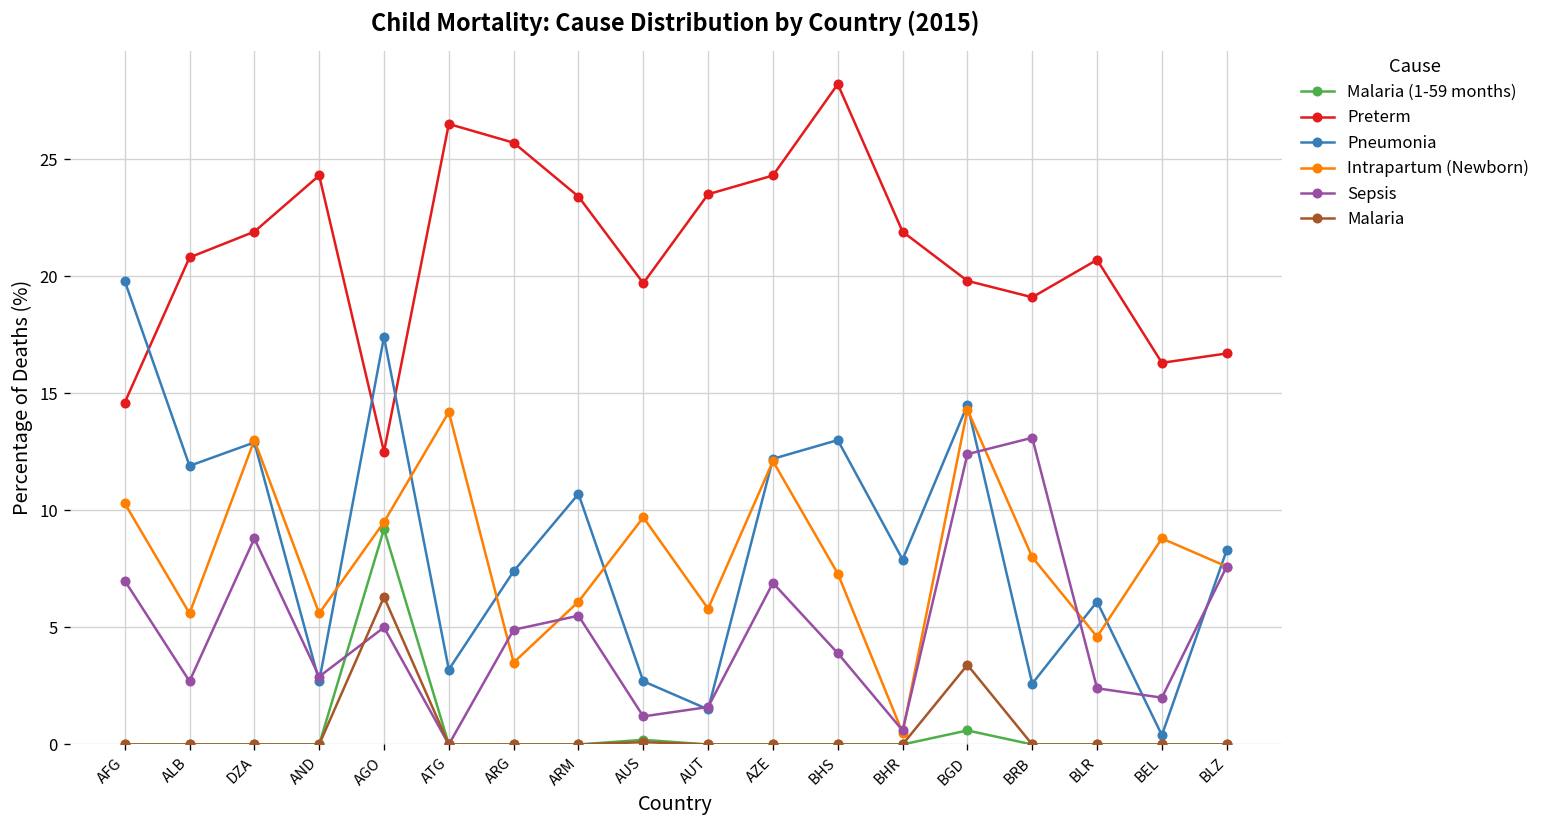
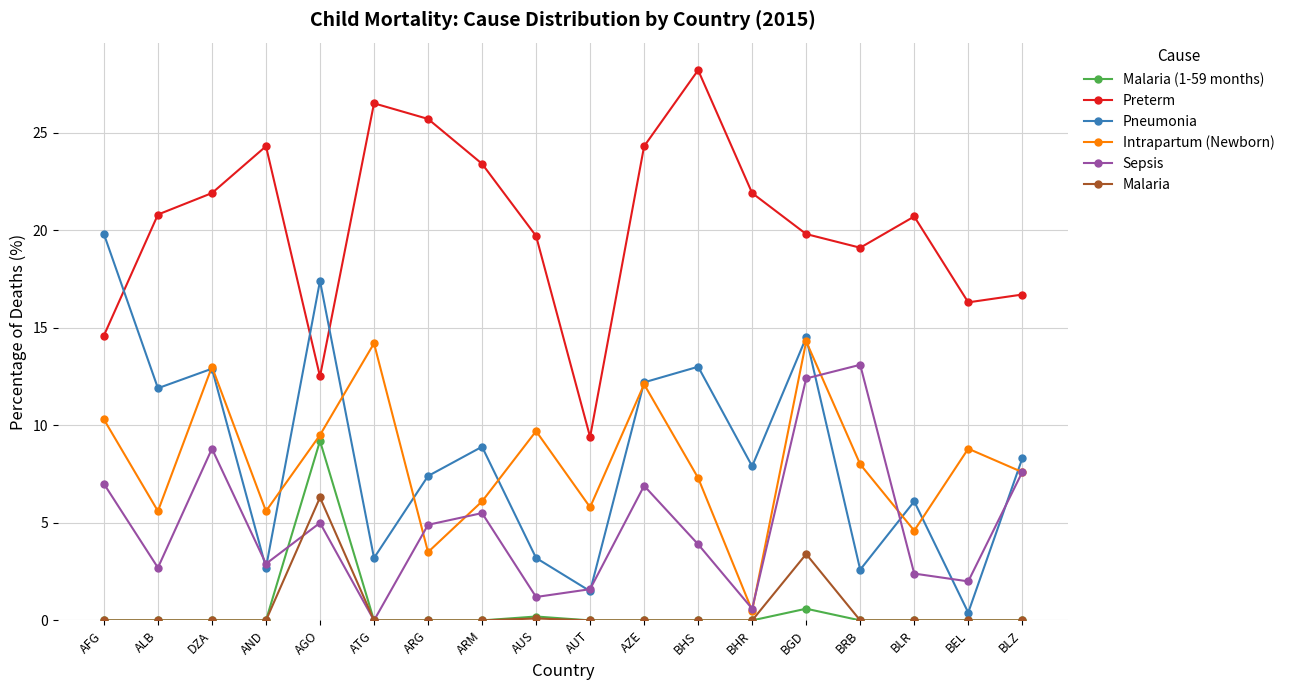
  {
    "Malaria (1-59 months)": {
      "AGO": 9.2,
      "BGD": 0.6
    },
    "Preterm": {
      "AFG": 14.6,
      "ALB": 20.8,
      "DZA": 21.9,
      "AND": 24.3,
      "AGO": 12.5,
      "ATG": 26.5,
      "ARG": 25.7,
      "ARM": 23.4,
      "AUS": 19.7,
-     "AUT": 23.5,
+     "AUT": 9.4,
      "AZE": 24.3,
      "BHS": 28.2,
      "BHR": 21.9,
      "BGD": 19.8,
      "BRB": 19.1,
      "BLR": 20.7,
      "BEL": 16.3,
      "BLZ": 16.7
    },
    "Pneumonia": {
      "AFG": 19.8,
      "ALB": 11.9,
      "AND": 2.7,
      "AGO": 17.4,
      "ATG": 3.2,
      "ARG": 7.4,
-     "ARM": 10.7,
-     "AUS": 2.7,
+     "ARM": 8.9,
+     "AUS": 3.2,
      "BHS": 13.0,
      "BHR": 7.9,
      "BGD": 14.5,
      "BRB": 2.6,
      "BLR": 6.1,
      "BEL": 0.4,
      "BLZ": 8.3
    },
    "Intrapartum (Newborn)": {
      "AFG": 10.3,
      "ALB": 5.6,
      "AND": 5.6,
      "AGO": 9.5,
      "ATG": 14.2,
      "ARG": 3.5,
      "ARM": 6.1,
      "AUS": 9.7,
      "AUT": 5.8,
      "BHS": 7.3,
      "BGD": 14.3,
      "BRB": 8.0,
      "BLR": 4.6,
      "BEL": 8.8
    },
    "Sepsis": {
      "AFG": 7.0,
      "ALB": 2.7,
      "DZA": 8.8,
      "AND": 2.9,
      "AGO": 5.0,
      "ARG": 4.9,
      "ARM": 5.5,
      "AUS": 1.2,
      "AZE": 6.9,
      "BHS": 3.9,
      "BGD": 12.4,
      "BRB": 13.1,
      "BLR": 2.4,
      "BEL": 2.0
    },
    "Malaria": {
      "AGO": 6.3,
      "BGD": 3.4
    }
  }
